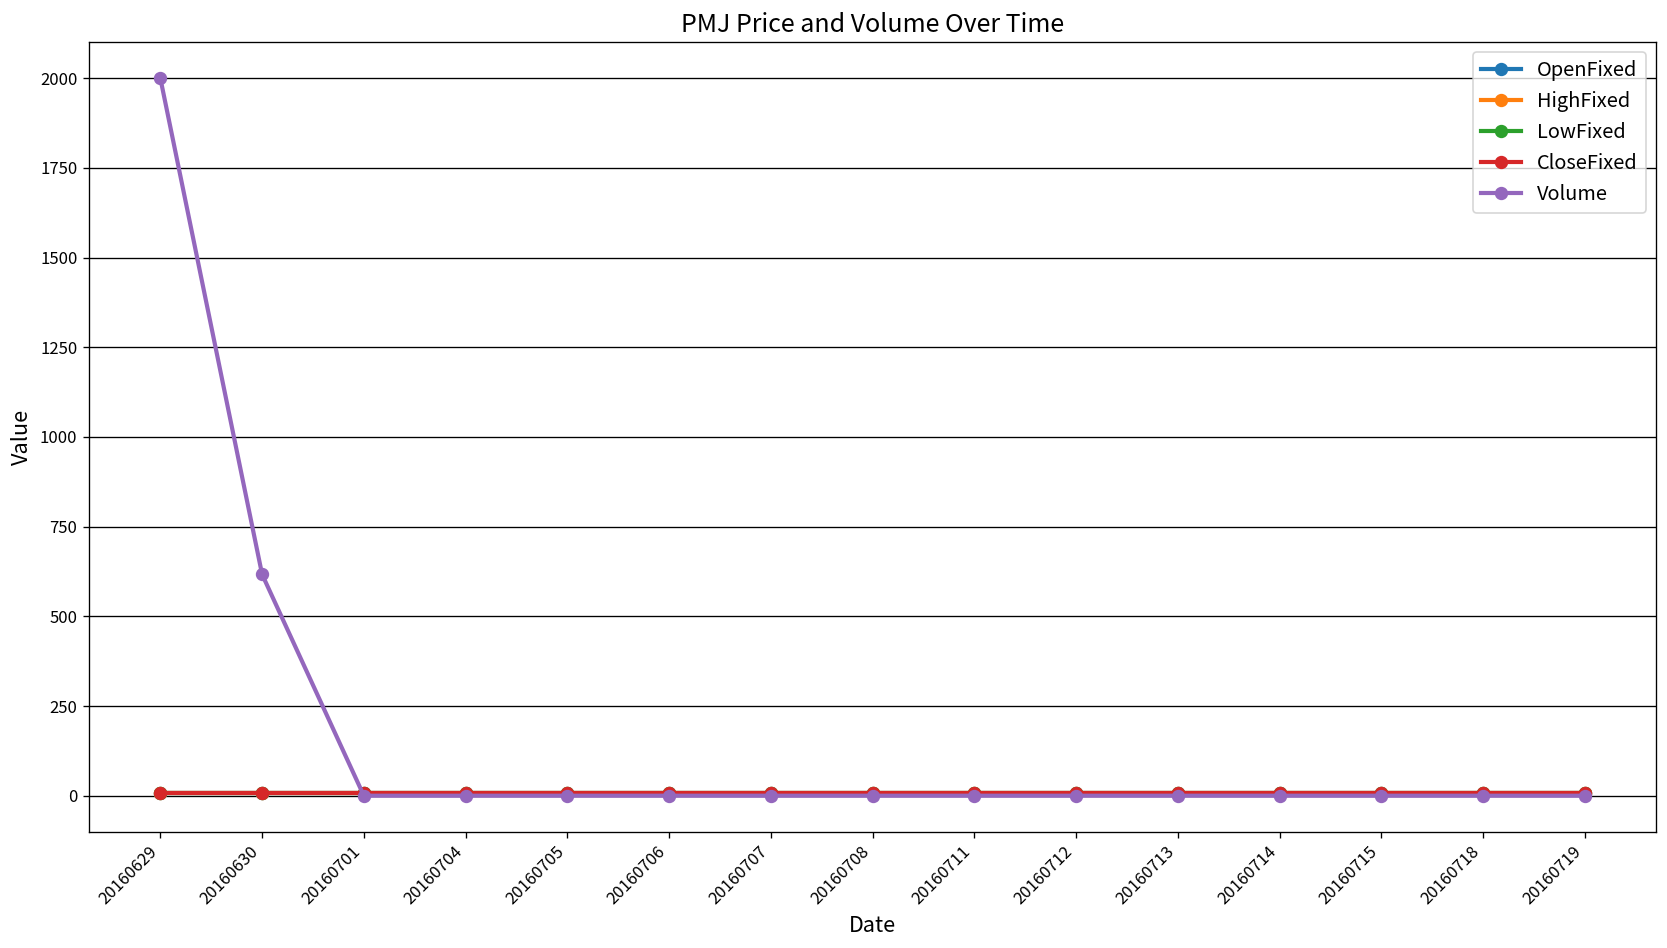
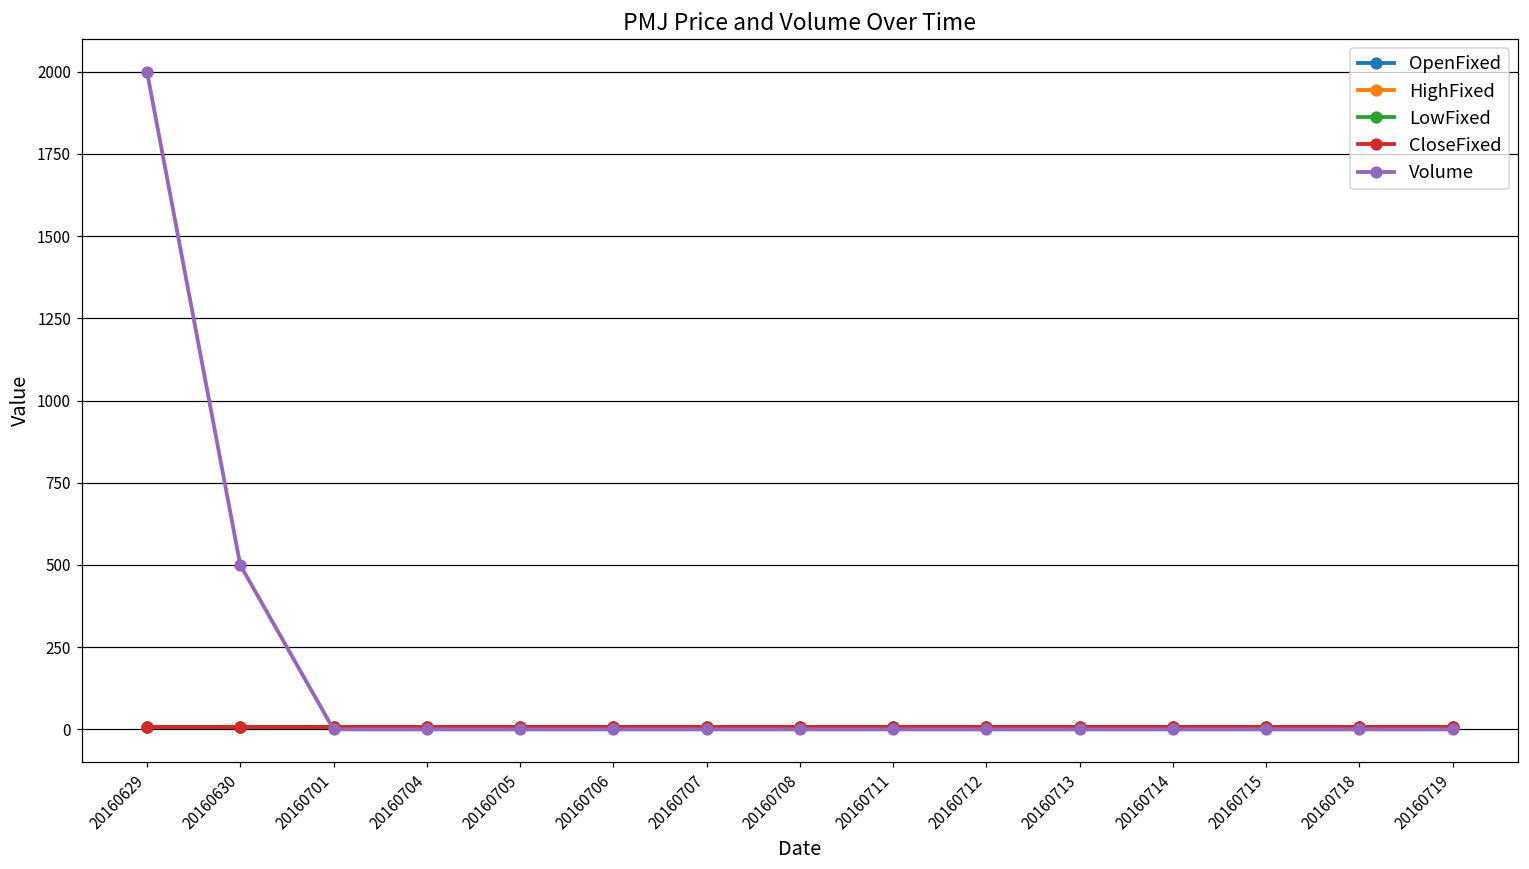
  {
    "CloseFixed": {
      "20160629": 10,
      "20160630": 10
    },
    "Volume": {
      "20160629": 2000,
-     "20160630": 620
+     "20160630": 500
    }
  }
